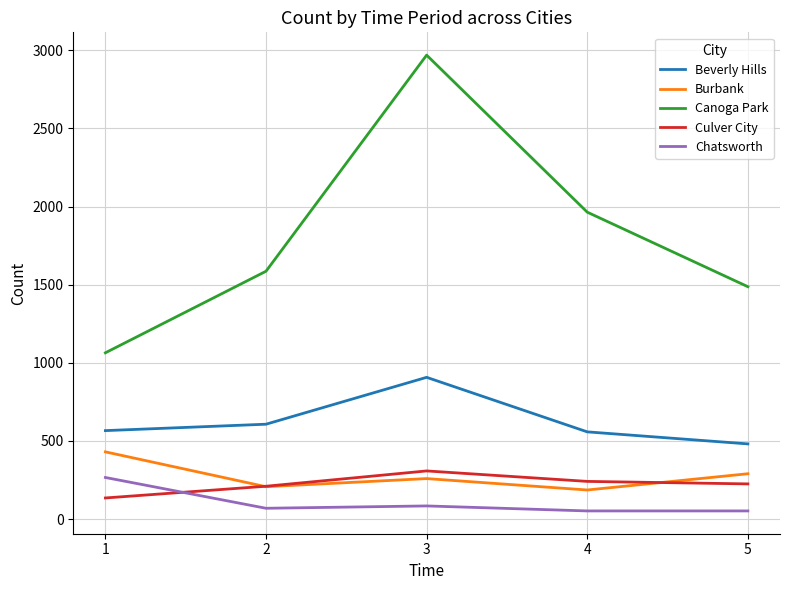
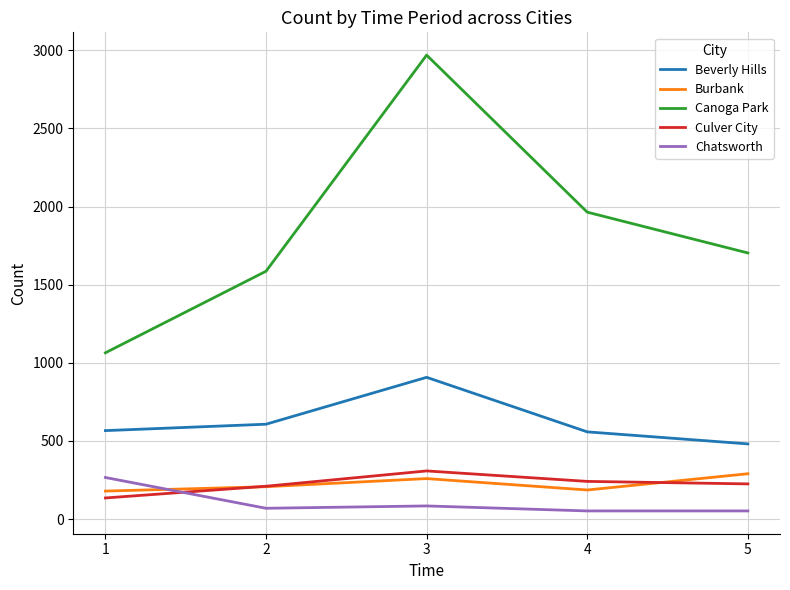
  {
    "Beverly Hills": {
      "1": 570,
      "2": 610,
      "3": 910,
      "4": 560,
      "5": 480
    },
    "Burbank": {
-     "1": 430,
+     "1": 180,
      "3": 260,
      "4": 190,
      "5": 290
    },
    "Canoga Park": {
      "1": 1060,
      "2": 1590,
      "3": 2970,
      "4": 1960,
-     "5": 1490
+     "5": 1700
    },
    "Culver City": {
      "1": 140,
      "3": 310,
      "4": 240,
      "5": 230
    },
    "Chatsworth": {
      "1": 270,
      "2": 70,
      "3": 80,
      "4": 50,
      "5": 50
    }
  }
